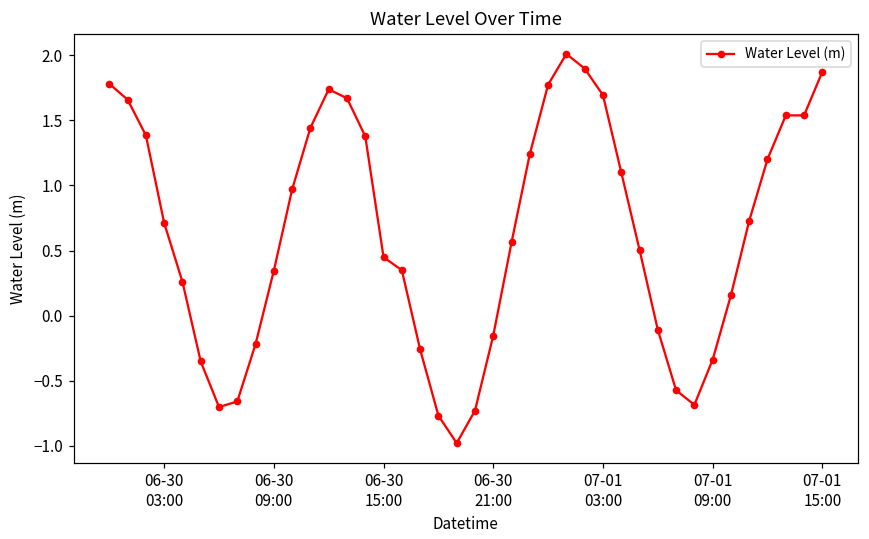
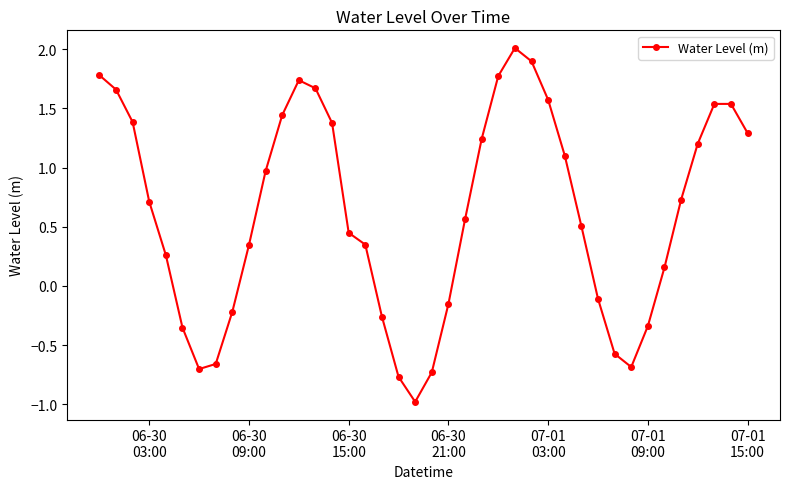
  {
    "06-30 03:00": 0.71,
    "06-30 09:00": 0.35,
    "06-30 15:00": 0.45,
    "06-30 21:00": -0.15,
-   "07-01 03:00": 1.69,
+   "07-01 03:00": 1.57,
    "07-01 09:00": -0.34,
-   "07-01 15:00": 1.87
+   "07-01 15:00": 1.29
  }
